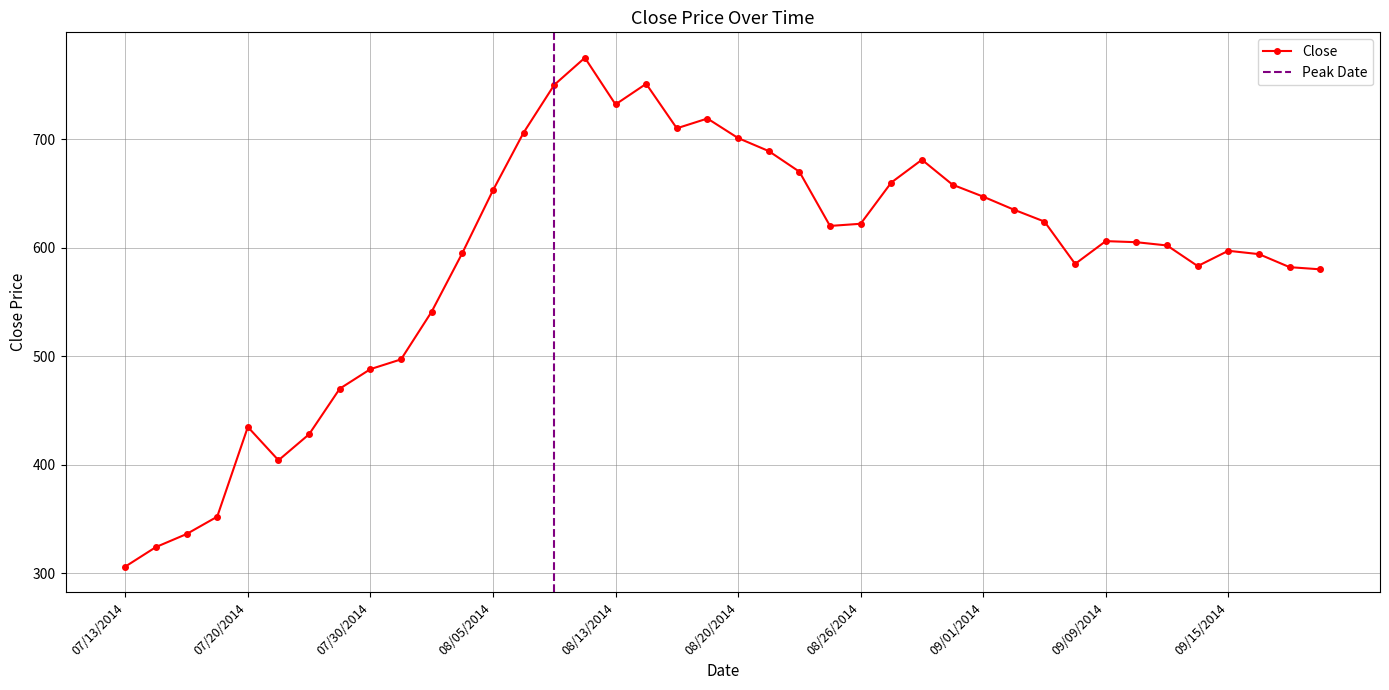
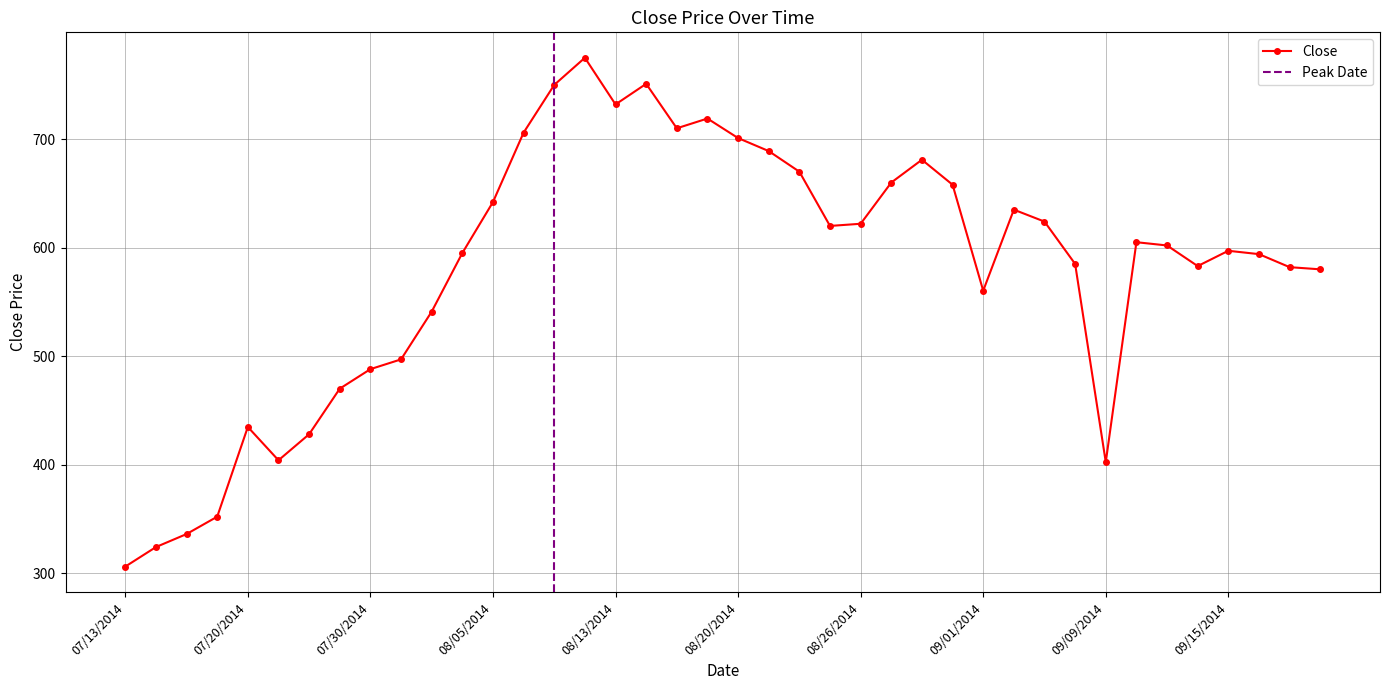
  {
    "07/13/2014": 306,
    "07/20/2014": 435,
    "07/30/2014": 488,
-   "08/05/2014": 653,
+   "08/05/2014": 642,
    "08/13/2014": 732,
    "08/20/2014": 701,
    "08/26/2014": 622,
-   "09/01/2014": 647,
-   "09/09/2014": 606,
+   "09/01/2014": 560,
+   "09/09/2014": 402,
    "09/15/2014": 597
  }
